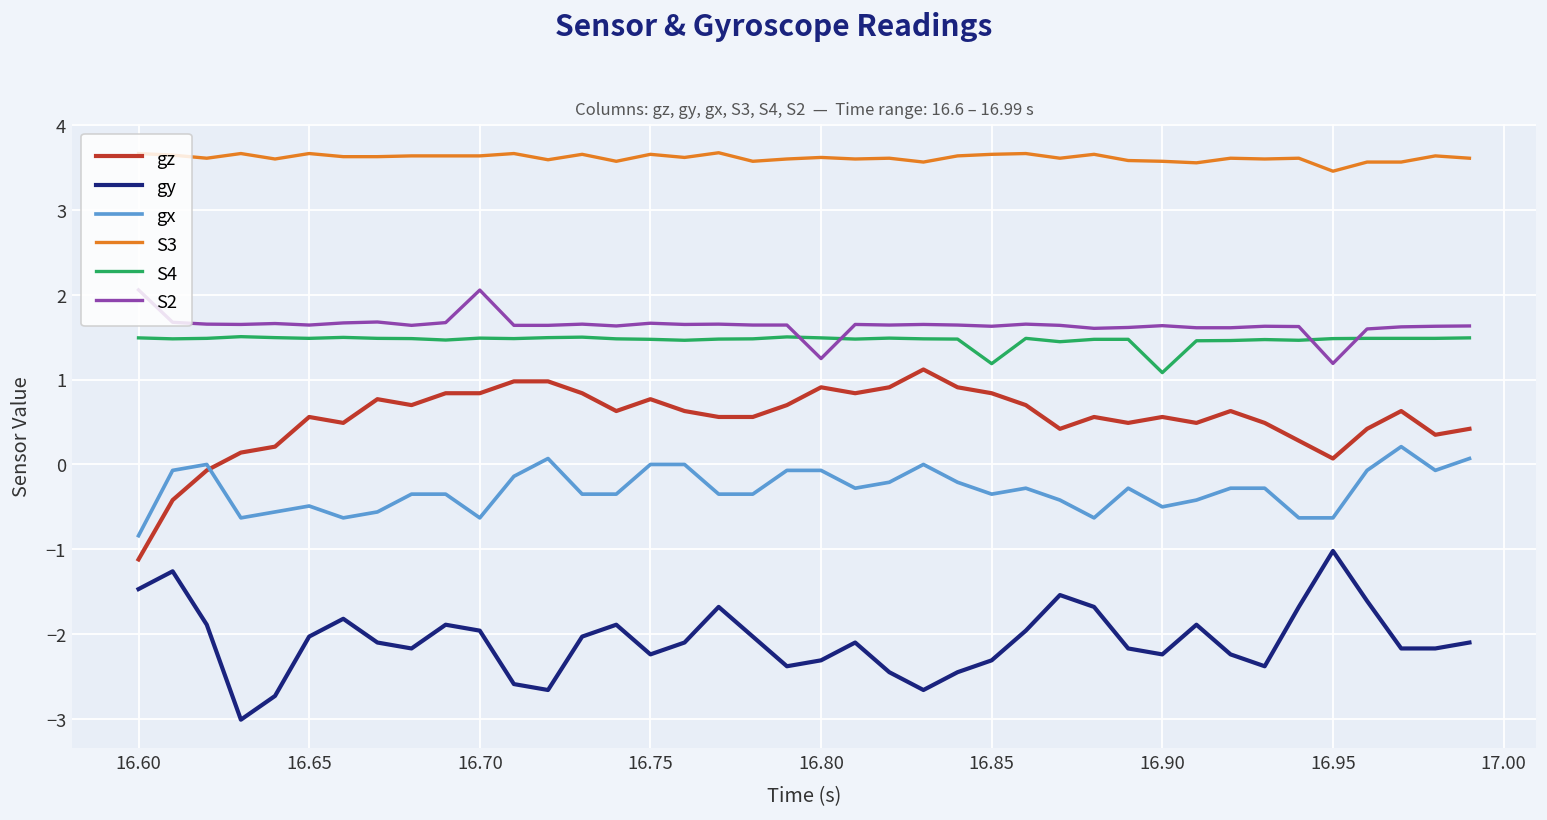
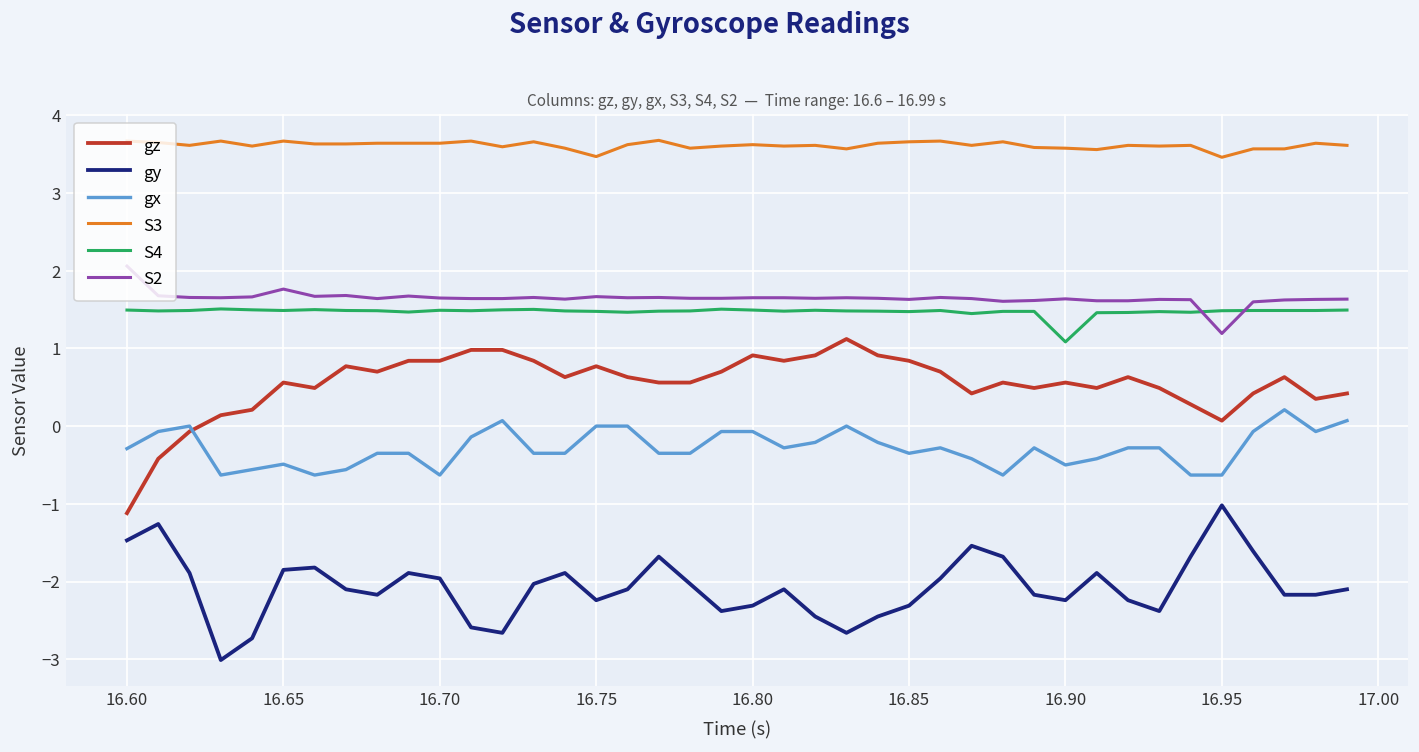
  {
    "gz": {
      "16.60": -1.1,
      "16.65": 0.6,
      "16.70": 0.8,
      "16.75": 0.8,
      "16.80": 0.9,
      "16.85": 0.8,
      "16.90": 0.6,
      "16.95": 0.1
    },
    "gy": {
      "16.60": -1.5,
-     "16.65": -2.0,
+     "16.65": -1.9,
      "16.70": -2.0,
      "16.75": -2.2,
      "16.80": -2.3,
      "16.85": -2.3,
      "16.90": -2.2,
      "16.95": -1.0
    },
    "gx": {
-     "16.60": -0.8,
+     "16.60": -0.3,
      "16.65": -0.5,
      "16.70": -0.6,
      "16.75": 0.0,
      "16.80": -0.1,
      "16.85": -0.4,
      "16.90": -0.5,
      "16.95": -0.6
    },
    "S3": {
      "16.65": 3.7,
      "16.70": 3.6,
-     "16.75": 3.7,
+     "16.75": 3.5,
      "16.80": 3.6,
      "16.85": 3.7,
      "16.90": 3.6,
      "16.95": 3.5
    },
    "S4": {
      "16.60": 1.5,
      "16.65": 1.5,
      "16.70": 1.5,
      "16.75": 1.5,
      "16.80": 1.5,
-     "16.85": 1.2,
+     "16.85": 1.5,
      "16.90": 1.1,
      "16.95": 1.5
    },
    "S2": {
-     "16.65": 1.6,
-     "16.70": 2.1,
+     "16.65": 1.8,
+     "16.70": 1.6,
      "16.75": 1.7,
-     "16.80": 1.2,
+     "16.80": 1.7,
      "16.85": 1.6,
      "16.90": 1.6,
      "16.95": 1.2
    }
  }
